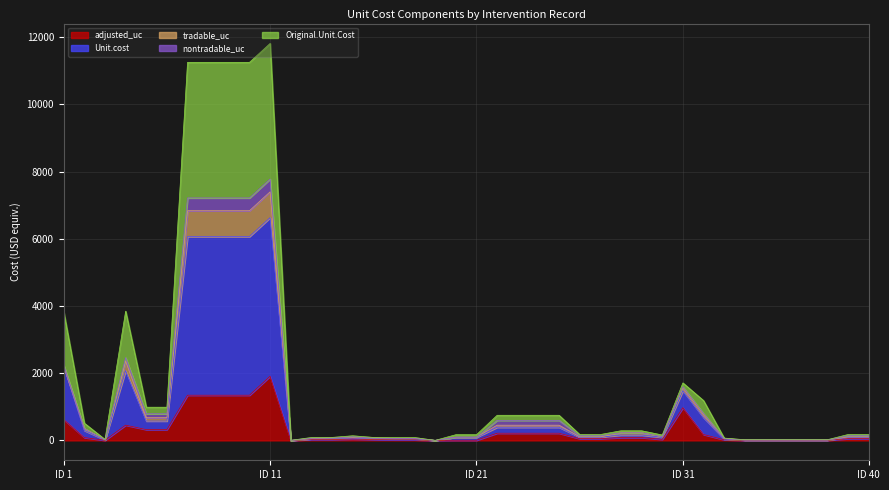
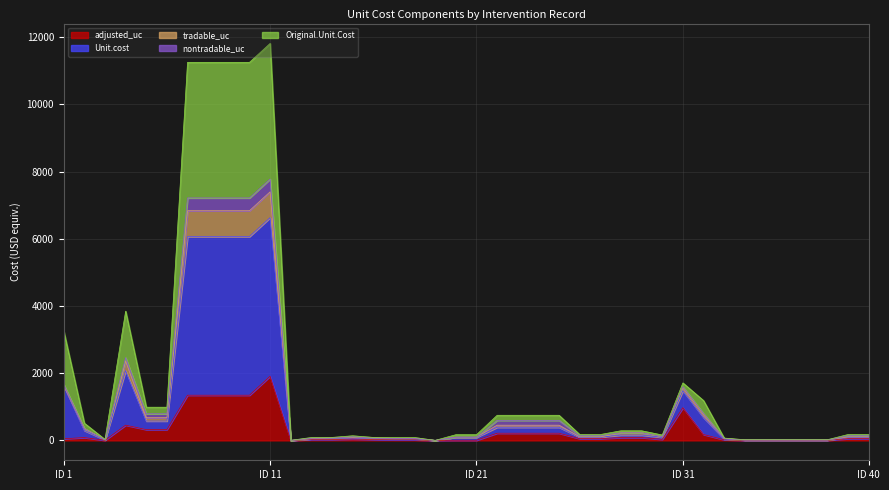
  {
    "adjusted_uc": {
-     "ID 1": 600,
+     "ID 1": 0,
      "ID 11": 1900,
      "ID 21": 0,
      "ID 31": 1000
    },
    "Unit.cost": {
      "ID 11": 4700,
      "ID 31": 500
    },
    "tradable_uc": {
      "ID 11": 800
    },
    "nontradable_uc": {
      "ID 11": 400
    },
    "Original.Unit.Cost": {
      "ID 1": 1600,
      "ID 31": 100
    }
  }
